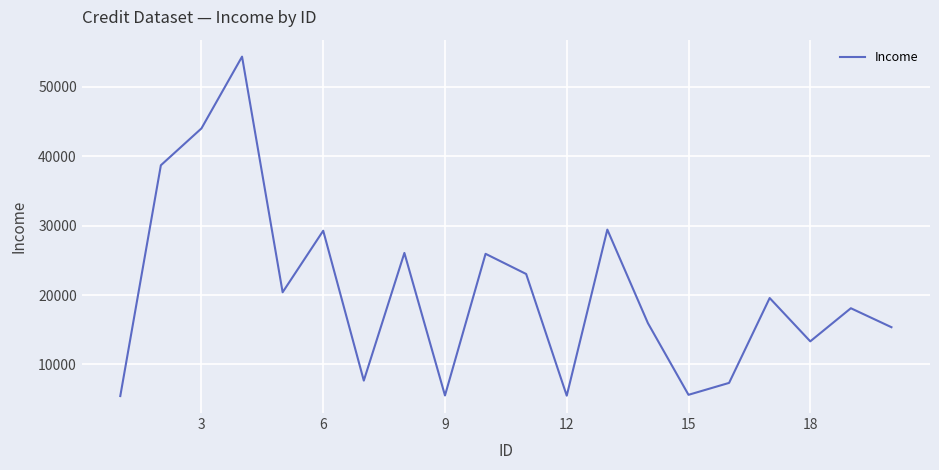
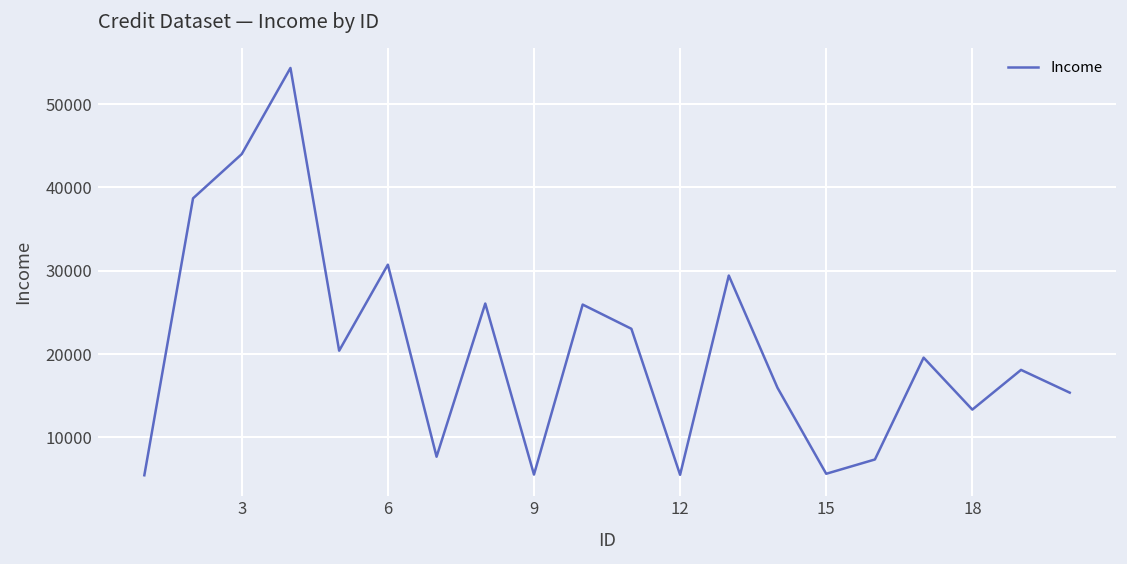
  {
    "3": 44000,
-   "6": 29000,
+   "6": 31000,
    "9": 6000,
    "12": 5000,
    "15": 6000,
    "18": 13000
  }
